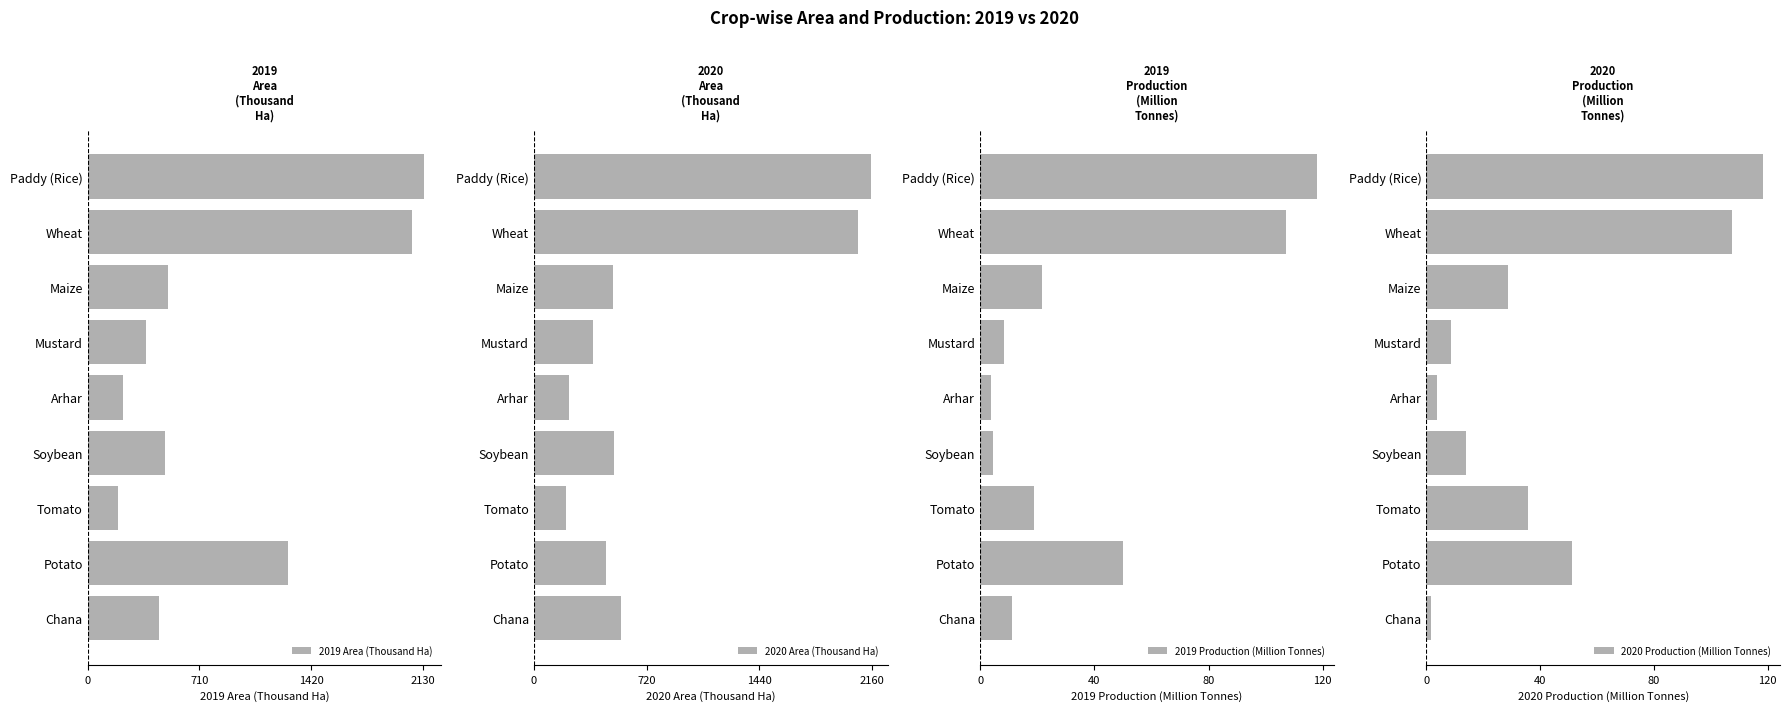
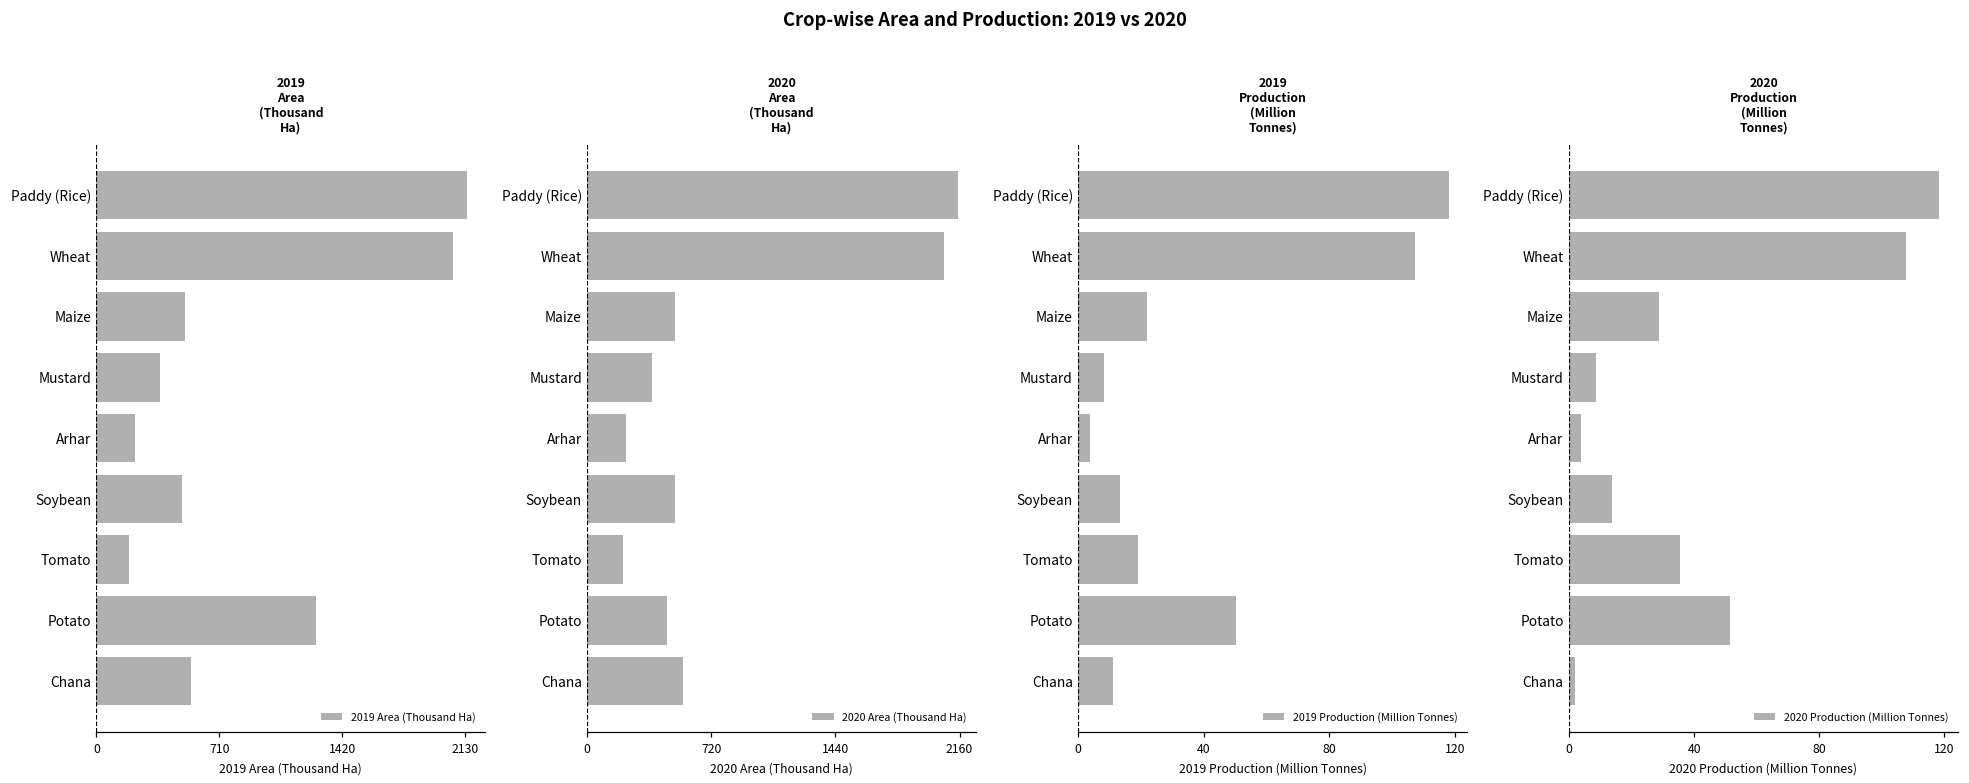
  {
    "2019 Area (Thousand Ha)": {
      "Paddy (Rice)": 2140,
      "Wheat": 2060,
      "Maize": 510,
      "Mustard": 370,
      "Arhar": 230,
      "Soybean": 490,
      "Tomato": 190,
      "Potato": 1270,
-     "Chana": 450
+     "Chana": 550
    },
    "2020 Area (Thousand Ha)": {
      "Paddy (Rice)": 2150,
      "Wheat": 2070,
      "Maize": 510,
      "Mustard": 380,
      "Arhar": 230,
      "Soybean": 510,
      "Tomato": 210,
      "Potato": 460,
      "Chana": 550
    },
    "2019 Production (Million Tonnes)": {
      "Paddy (Rice)": 118,
      "Wheat": 107,
      "Maize": 22,
      "Mustard": 8,
      "Arhar": 4,
-     "Soybean": 4,
+     "Soybean": 13,
      "Tomato": 19,
      "Potato": 50,
      "Chana": 11
    },
    "2020 Production (Million Tonnes)": {
      "Paddy (Rice)": 118,
      "Wheat": 108,
      "Maize": 29,
      "Mustard": 9,
      "Arhar": 4,
      "Soybean": 14,
      "Tomato": 36,
      "Potato": 51,
      "Chana": 2
    }
  }
